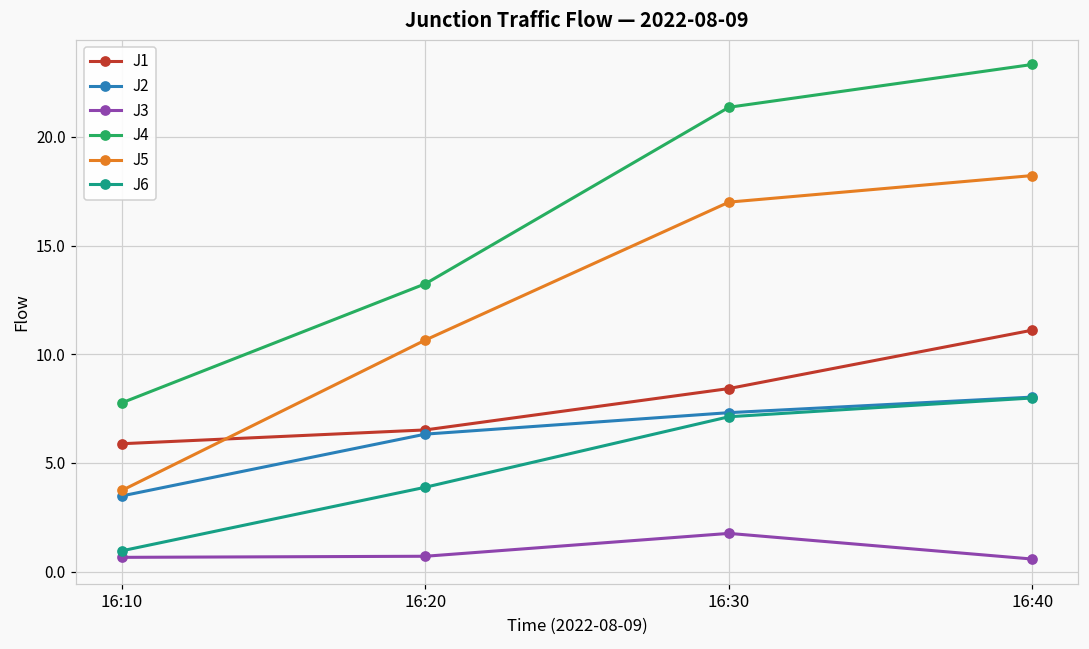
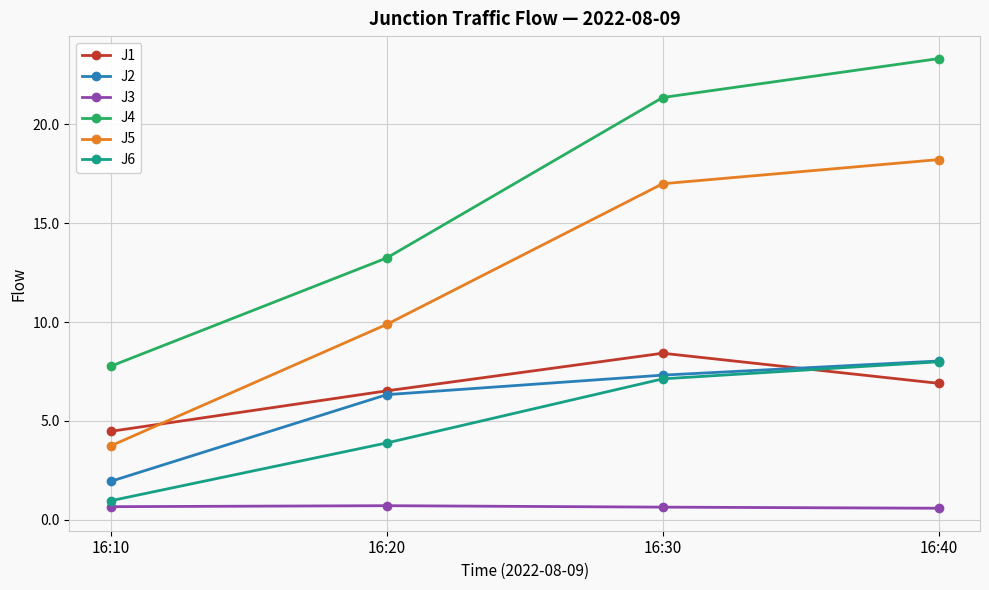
  {
    "J1": {
-     "16:10": 5.9,
+     "16:10": 4.5,
      "16:20": 6.5,
      "16:30": 8.4,
-     "16:40": 11.1
+     "16:40": 6.9
    },
    "J2": {
-     "16:10": 3.5,
+     "16:10": 1.9,
      "16:20": 6.3,
      "16:30": 7.3
    },
    "J3": {
      "16:10": 0.7,
      "16:20": 0.7,
-     "16:30": 1.8,
+     "16:30": 0.6,
      "16:40": 0.6
    },
    "J5": {
      "16:10": 3.7,
-     "16:20": 10.7,
+     "16:20": 9.9,
      "16:30": 17.0,
      "16:40": 18.2
    }
  }
